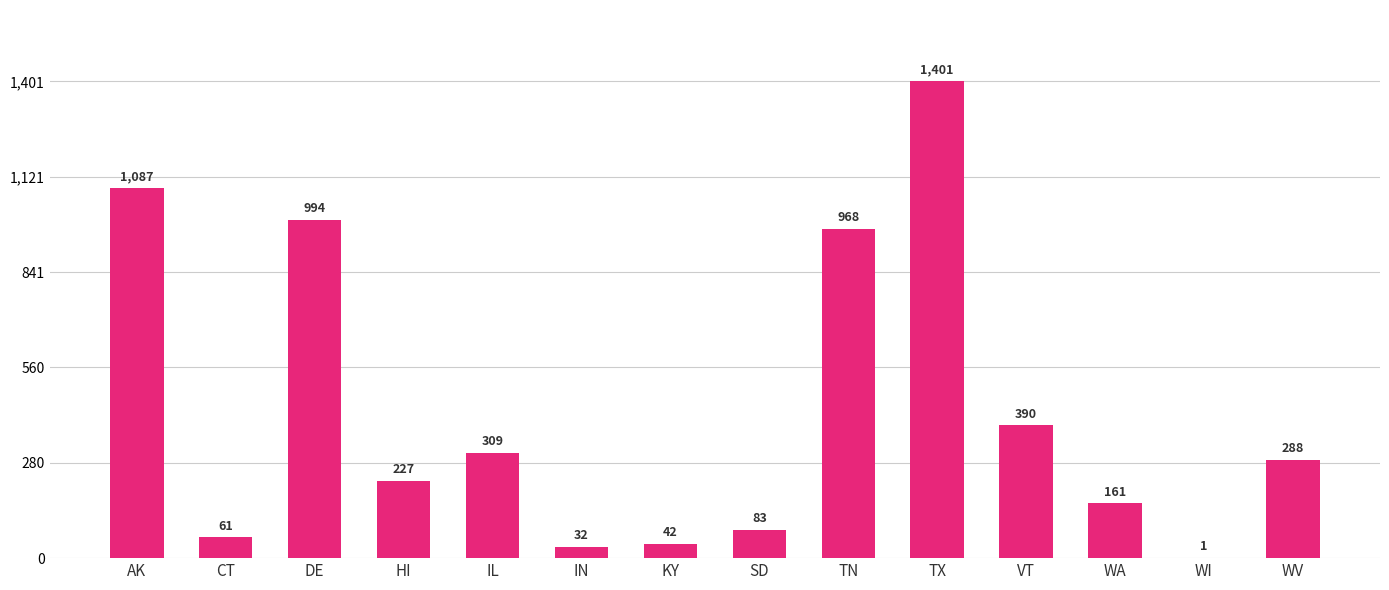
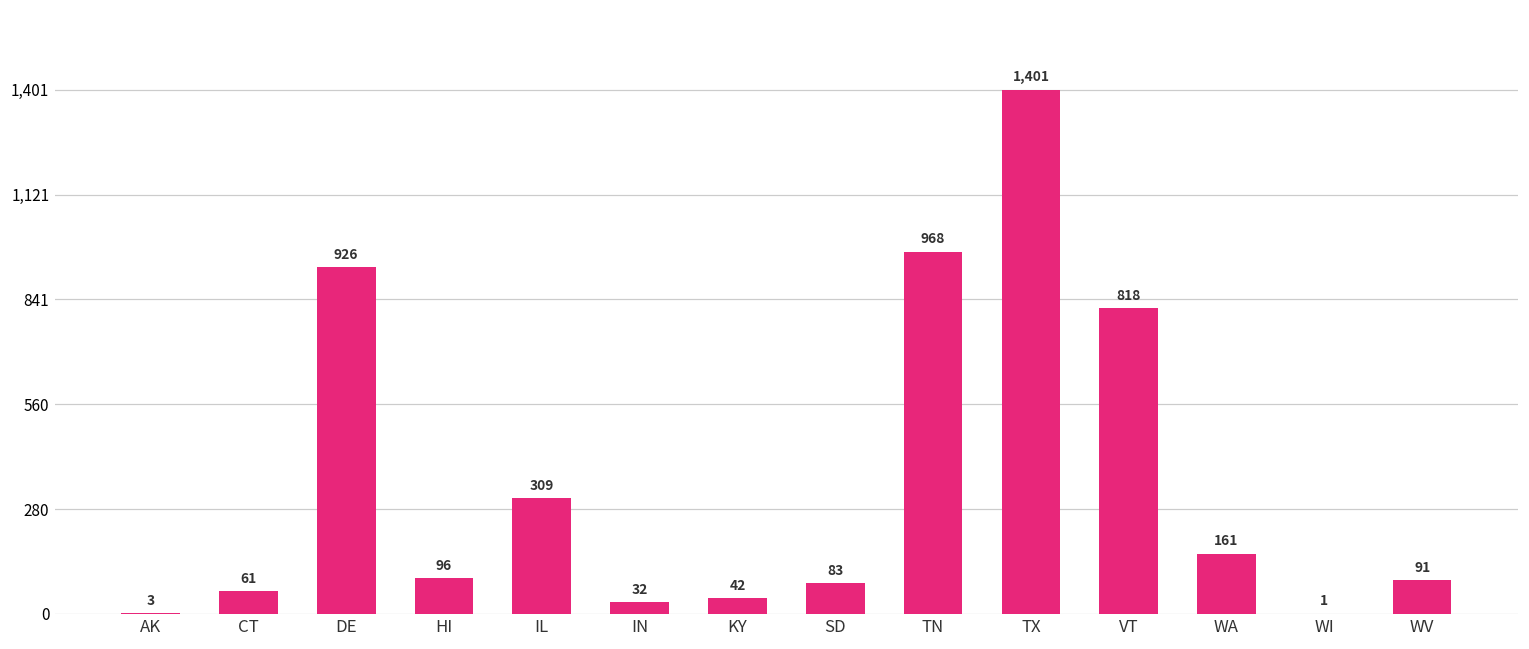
  {
-   "AK": "1,087",
+   "AK": "3",
    "CT": "61",
-   "DE": "994",
-   "HI": "227",
+   "DE": "926",
+   "HI": "96",
    "IL": "309",
    "IN": "32",
    "KY": "42",
    "SD": "83",
    "TN": "968",
    "TX": "1,401",
-   "VT": "390",
+   "VT": "818",
    "WA": "161",
    "WI": "1",
-   "WV": "288"
+   "WV": "91"
  }
